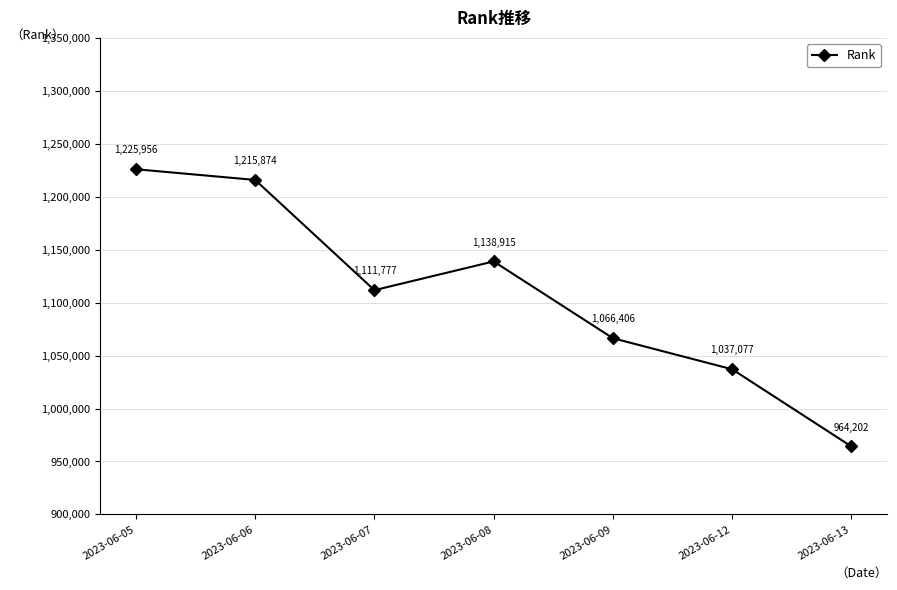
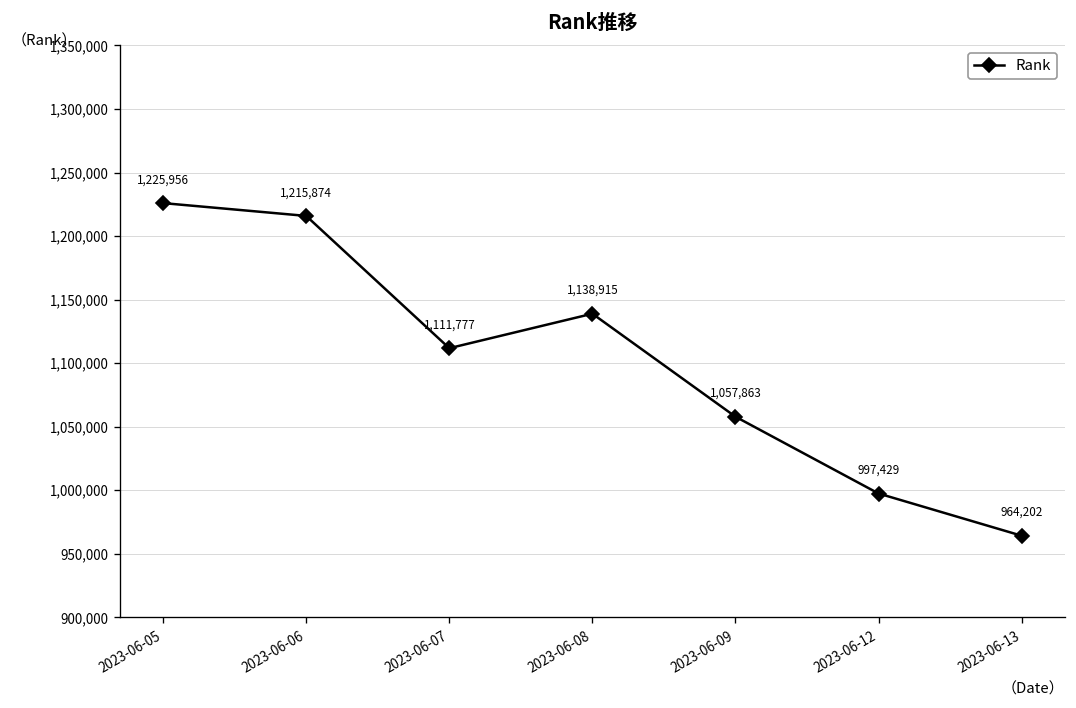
  {
    "2023-06-05": "1,225,956",
    "2023-06-06": "1,215,874",
    "2023-06-07": "1,111,777",
    "2023-06-08": "1,138,915",
-   "2023-06-09": "1,066,406",
-   "2023-06-12": "1,037,077",
+   "2023-06-09": "1,057,863",
+   "2023-06-12": "997,429",
    "2023-06-13": "964,202"
  }
